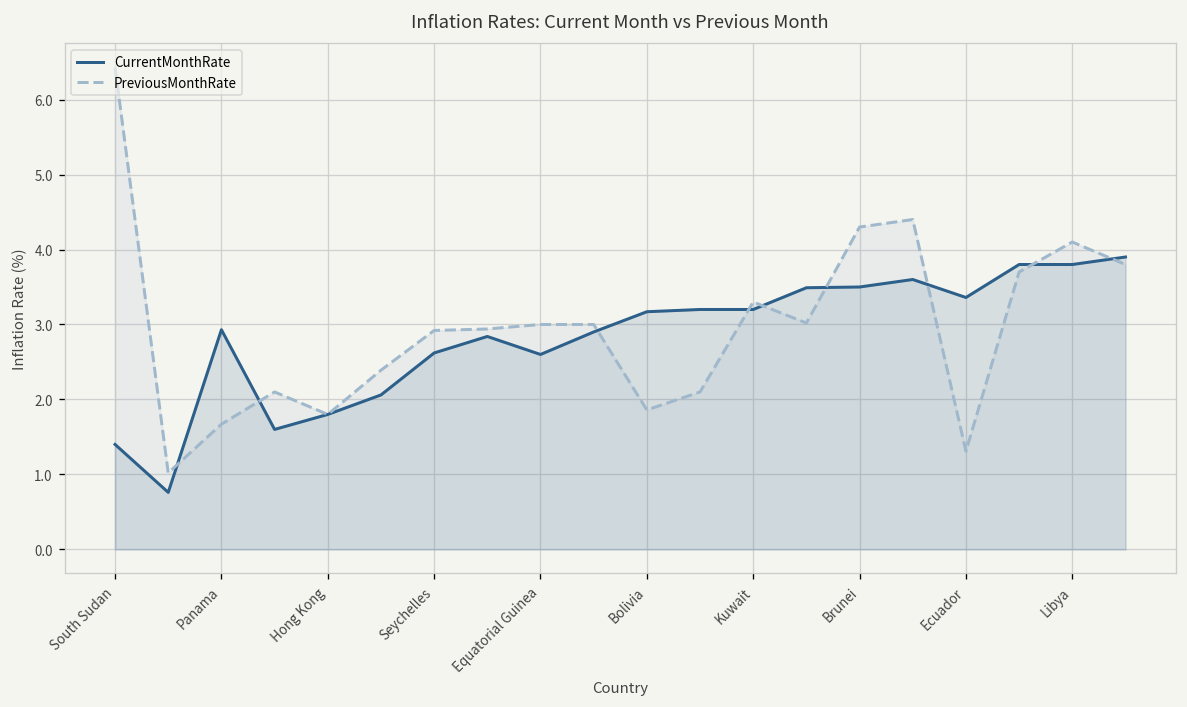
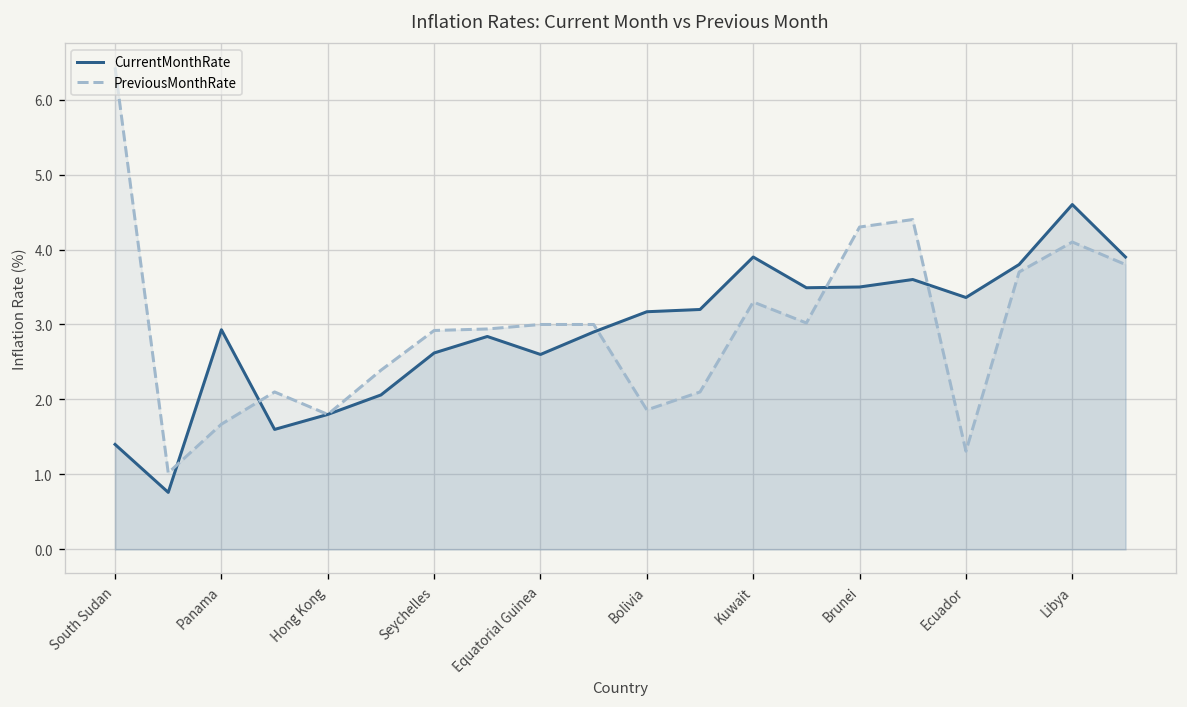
  {
    "CurrentMonthRate": {
      "South Sudan": 1.4,
      "Panama": 2.9,
      "Seychelles": 2.6,
      "Equatorial Guinea": 2.6,
      "Bolivia": 3.2,
-     "Kuwait": 3.2,
+     "Kuwait": 3.9,
      "Brunei": 3.5,
      "Ecuador": 3.4,
-     "Libya": 3.8
+     "Libya": 4.6
    },
    "PreviousMonthRate": {
      "Panama": 1.7,
      "Seychelles": 2.9,
      "Equatorial Guinea": 3.0,
      "Bolivia": 1.9,
      "Kuwait": 3.3,
      "Brunei": 4.3,
      "Ecuador": 1.3,
      "Libya": 4.1
    }
  }
